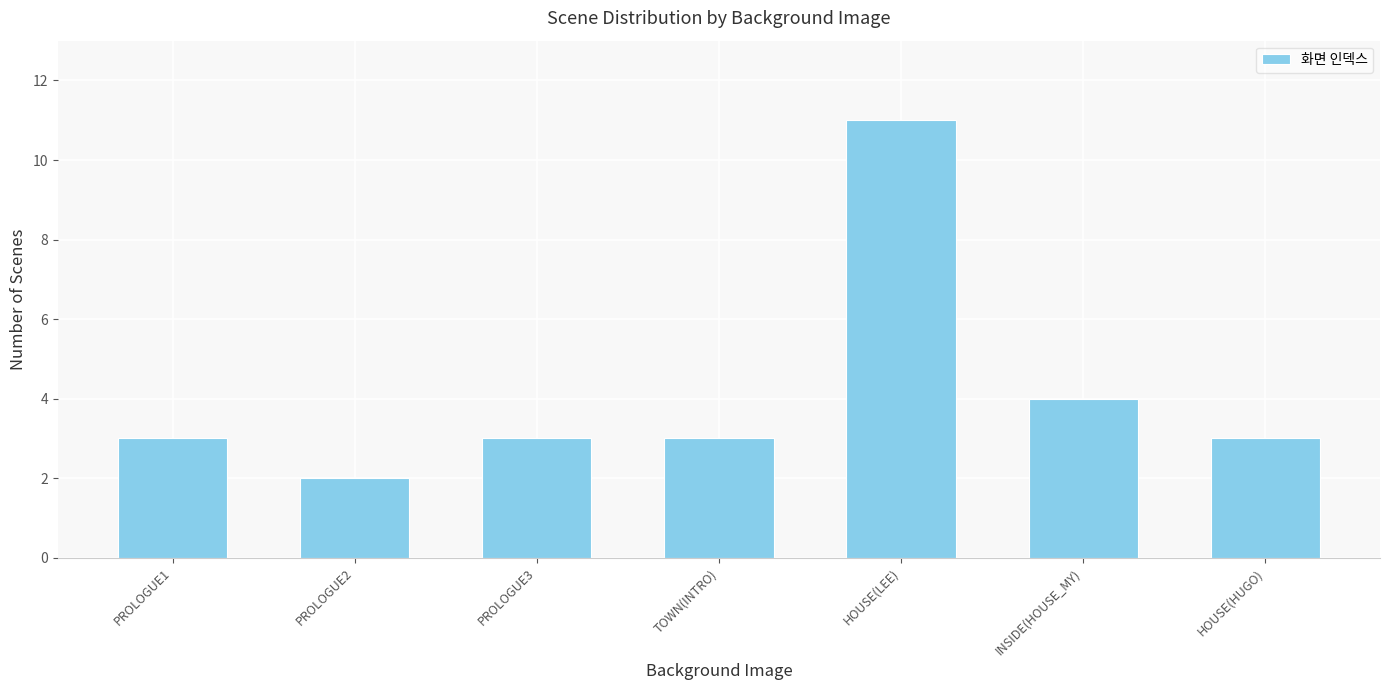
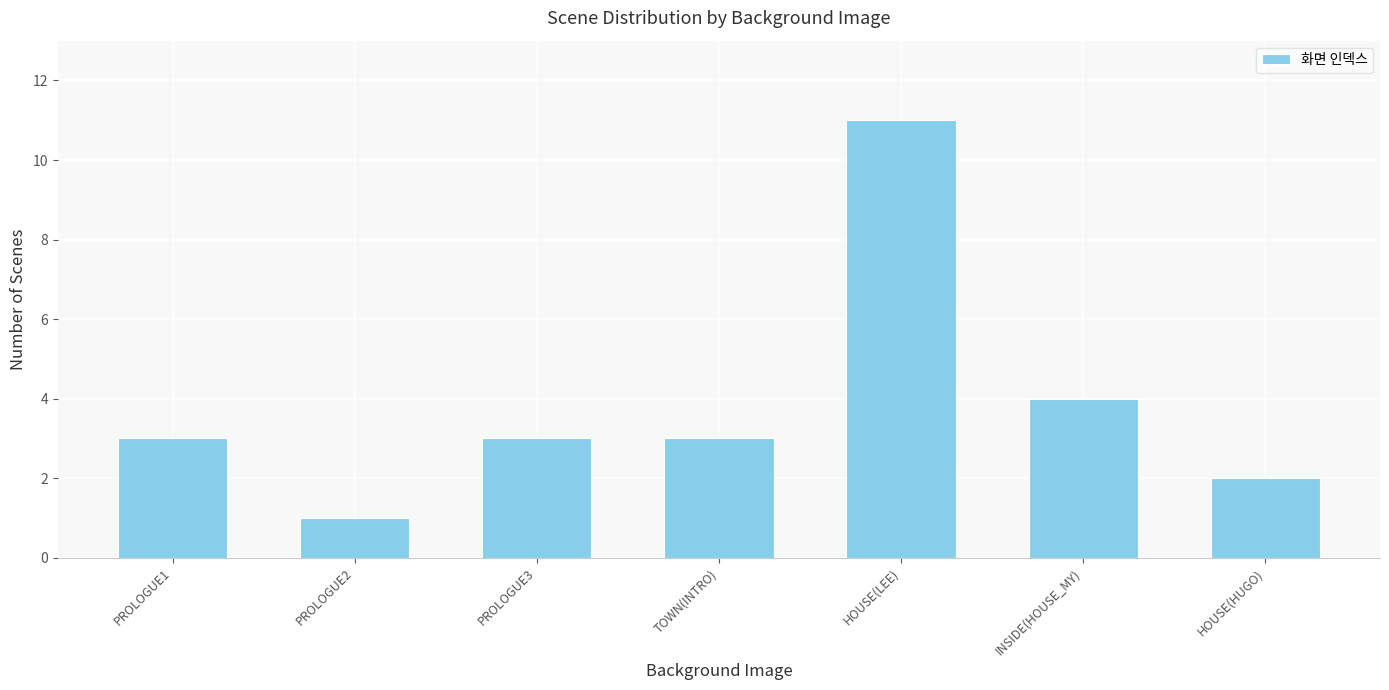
  {
    "PROLOGUE1": 3,
-   "PROLOGUE2": 2,
+   "PROLOGUE2": 1,
    "PROLOGUE3": 3,
    "TOWN(INTRO)": 3,
    "HOUSE(LEE)": 11,
    "INSIDE(HOUSE_MY)": 4,
-   "HOUSE(HUGO)": 3
+   "HOUSE(HUGO)": 2
  }
